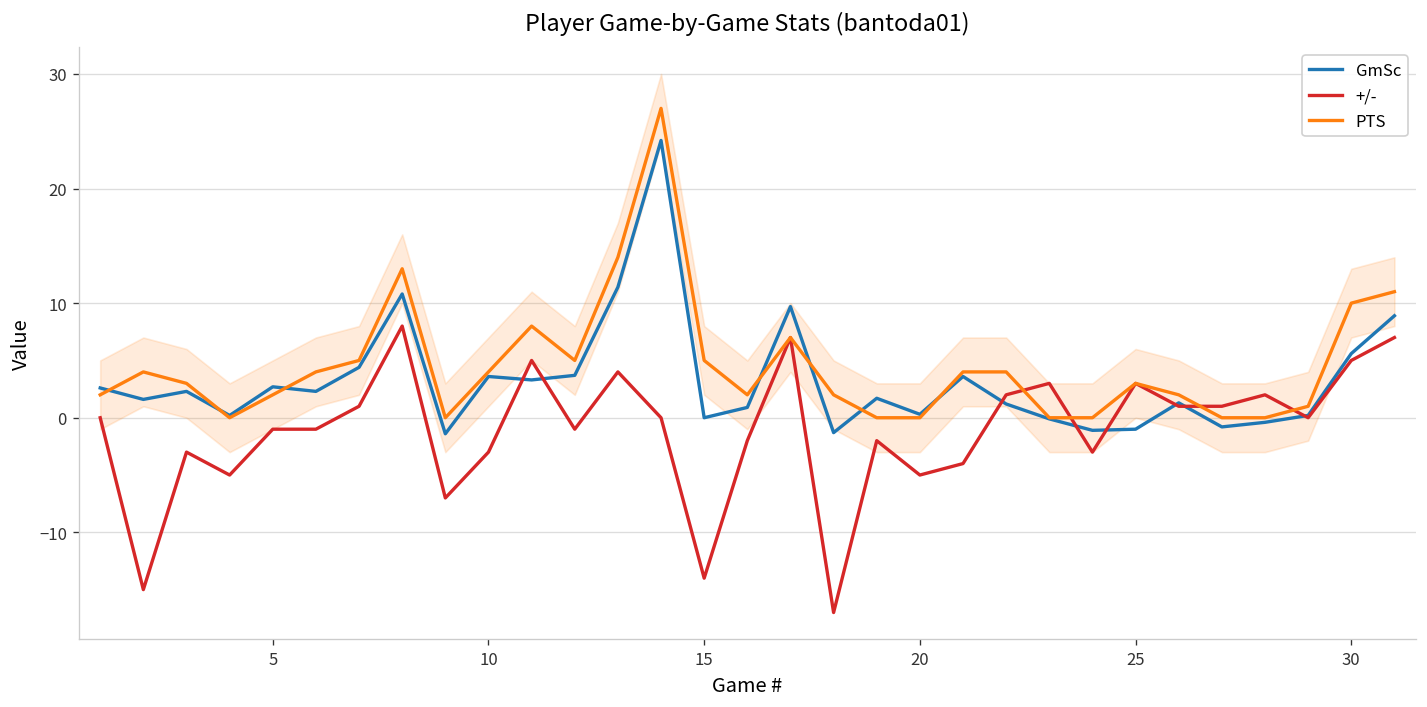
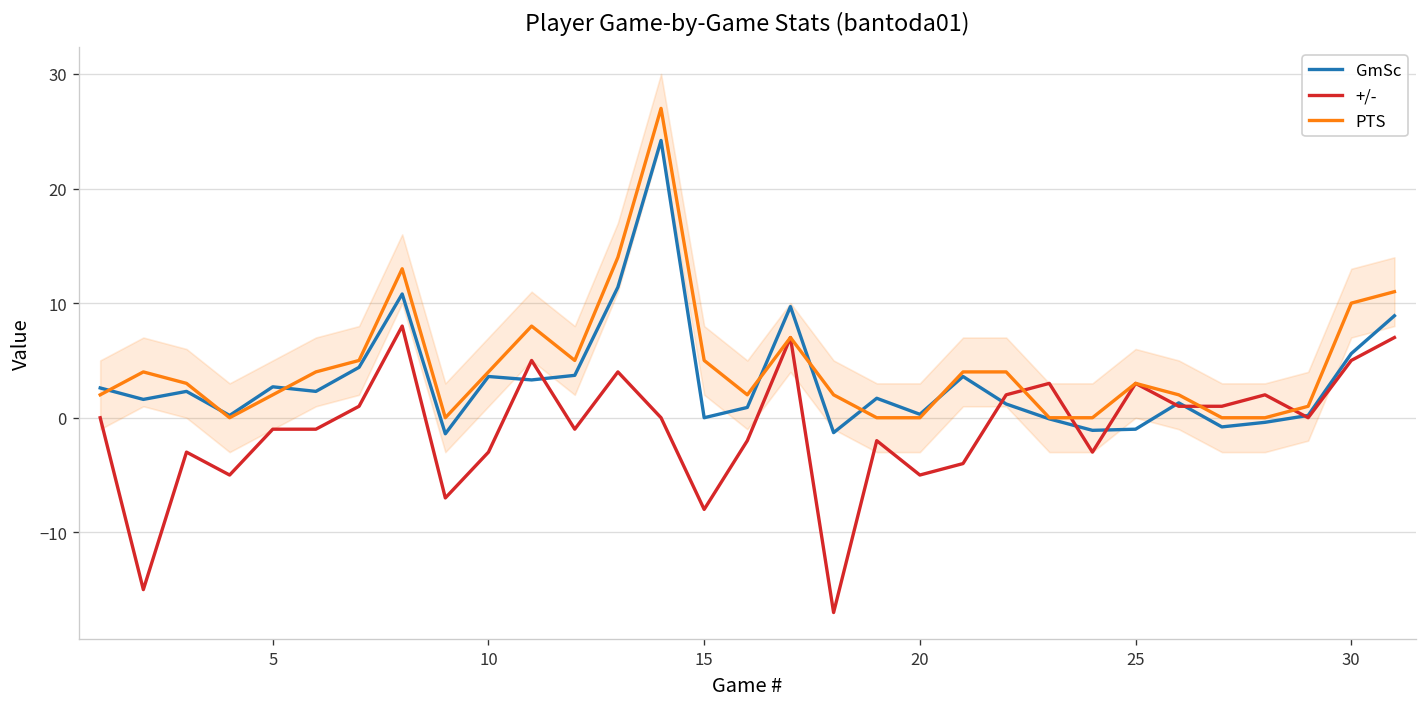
  {
    "GmSc": {
      "5": 3,
      "10": 4,
      "15": 0,
      "20": 0,
      "25": -1,
      "30": 6
    },
    "+/-": {
      "5": -1,
      "10": -3,
-     "15": -14,
+     "15": -8,
      "20": -5,
      "30": 5
    }
  }
